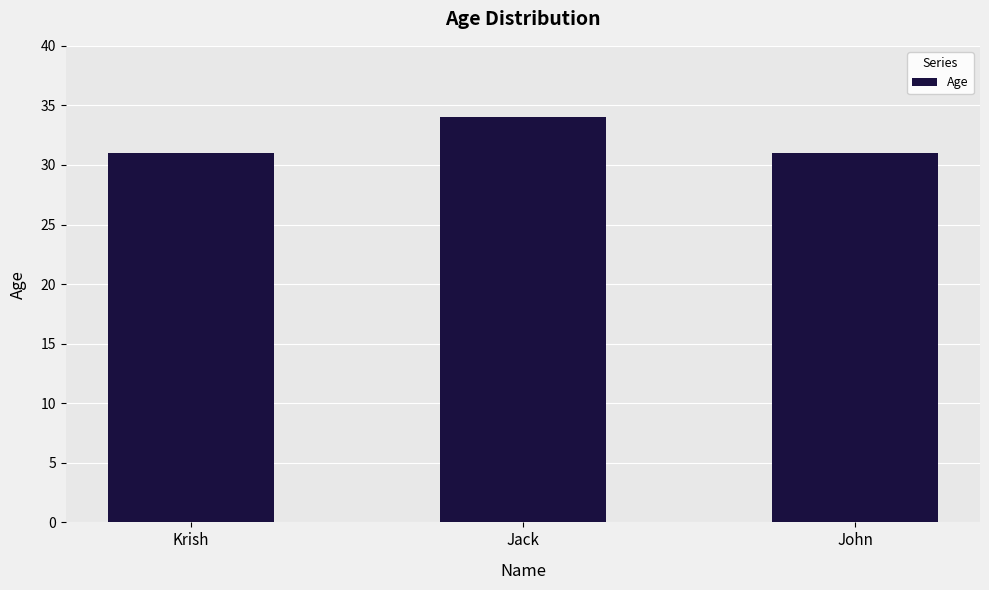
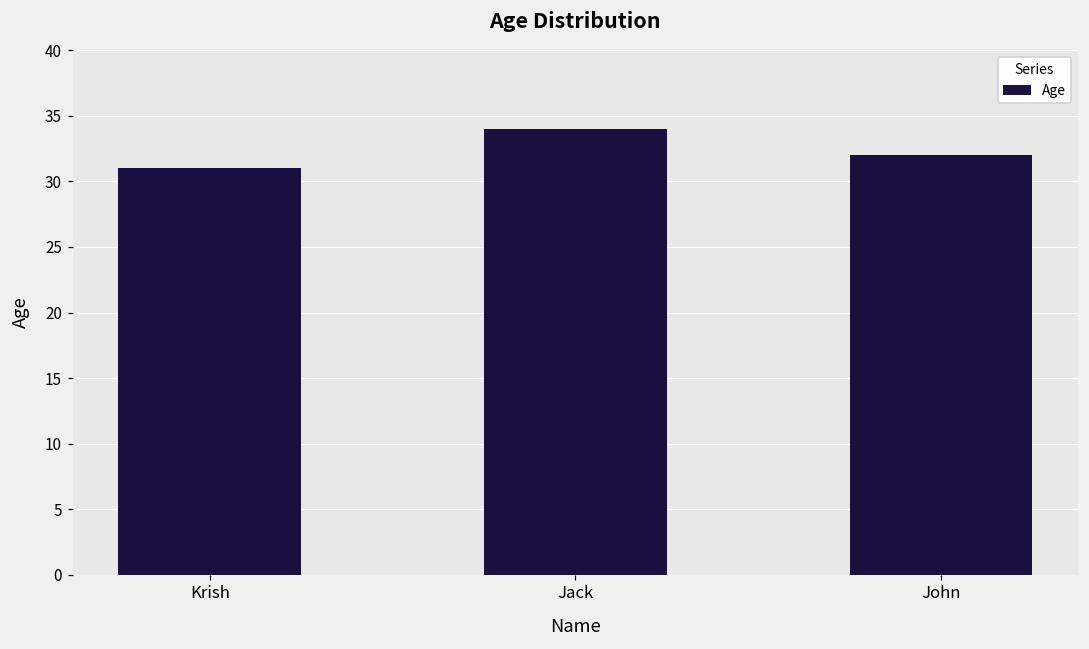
  {
    "Krish": 31,
    "Jack": 34,
-   "John": 31
+   "John": 32
  }
